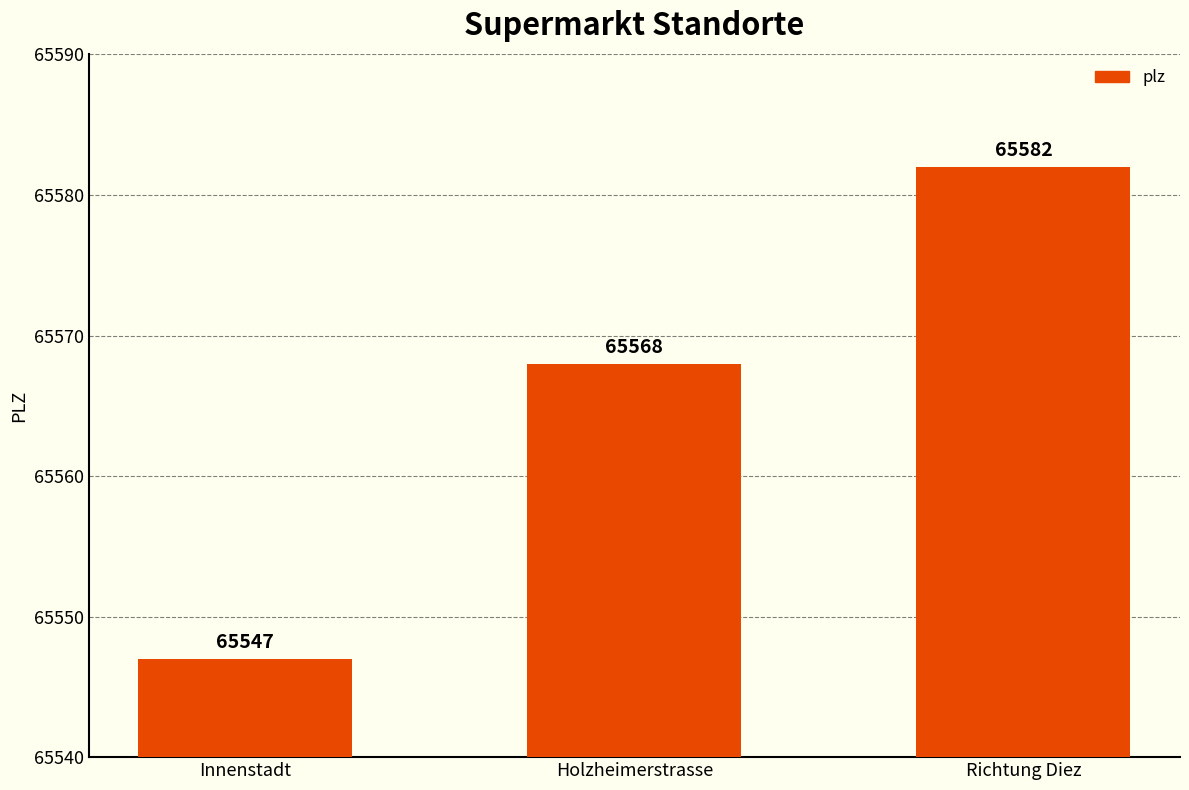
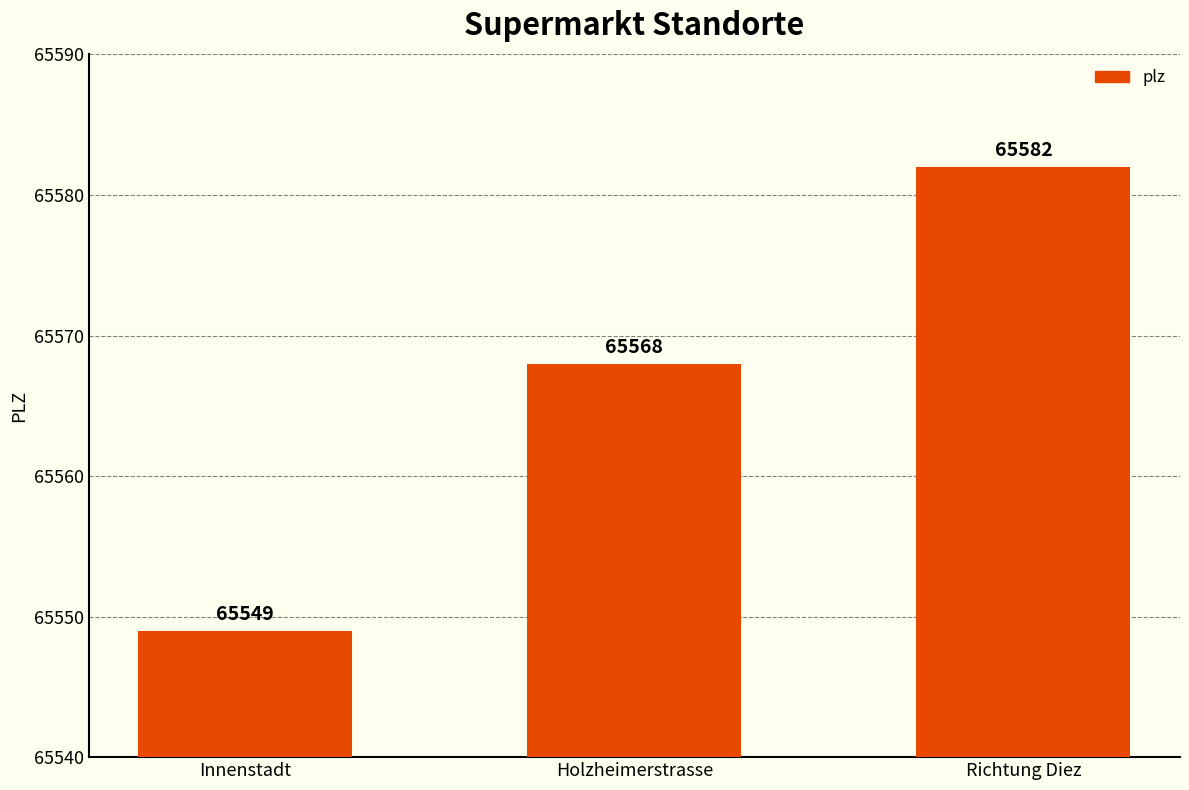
  {
-   "Innenstadt": 65547,
+   "Innenstadt": 65549,
    "Holzheimerstrasse": 65568,
    "Richtung Diez": 65582
  }
